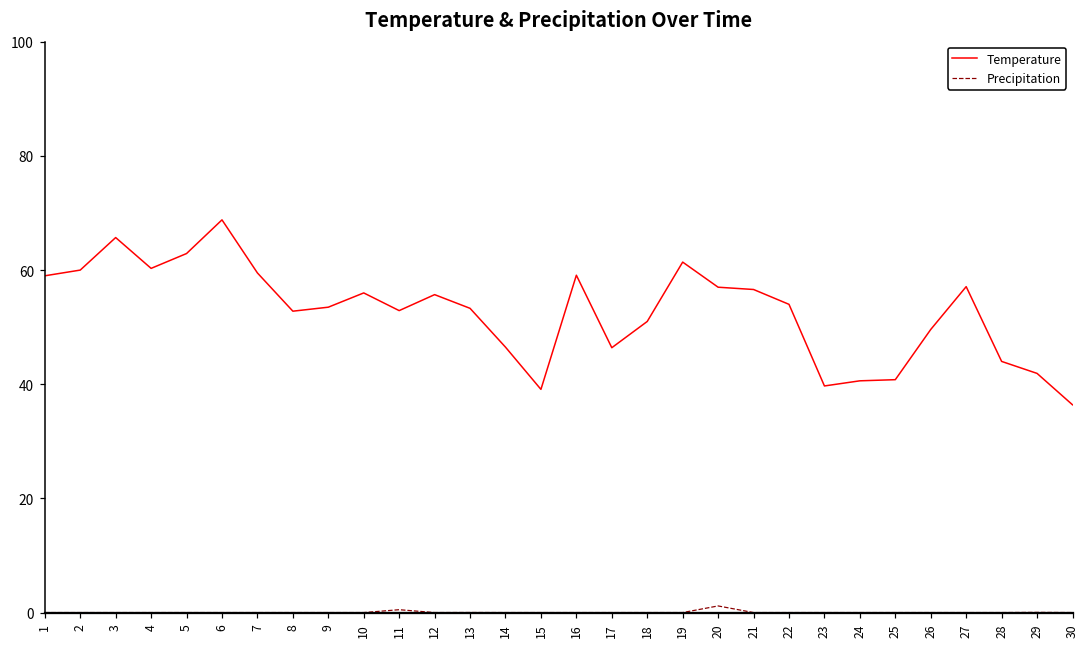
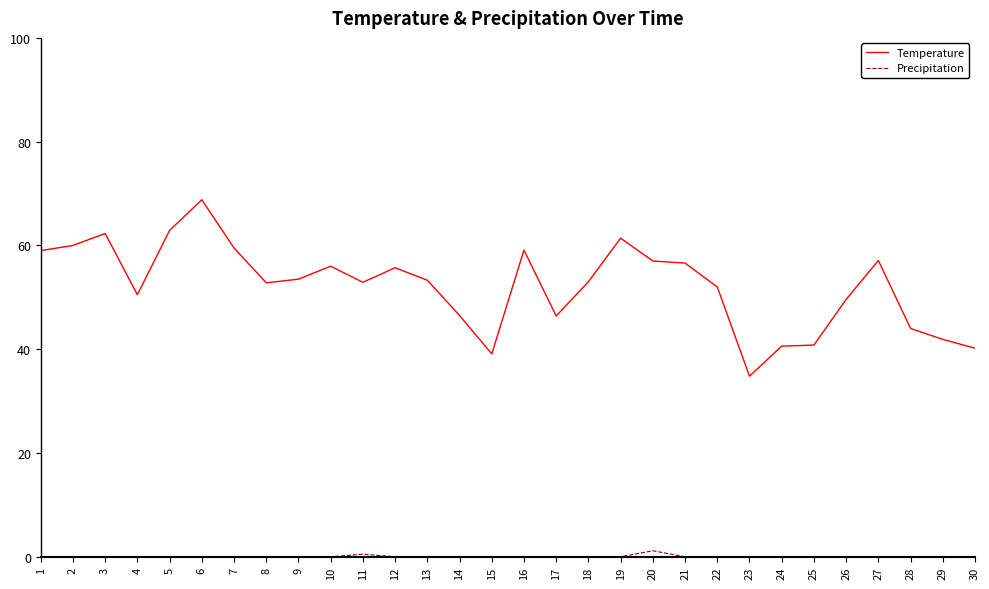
  {
    "Temperature": {
      "1": 59,
      "2": 60,
-     "3": 66,
-     "4": 60,
+     "3": 62,
+     "4": 51,
      "5": 63,
      "6": 69,
      "7": 60,
      "8": 53,
      "9": 54,
      "10": 56,
      "11": 53,
      "12": 56,
      "13": 53,
      "14": 47,
      "15": 39,
      "16": 59,
      "17": 46,
-     "18": 51,
+     "18": 53,
      "19": 61,
      "20": 57,
      "21": 57,
-     "22": 54,
-     "23": 40,
+     "22": 52,
+     "23": 35,
      "24": 41,
      "25": 41,
      "26": 50,
      "27": 57,
      "28": 44,
      "29": 42,
-     "30": 36
+     "30": 40
    },
    "Precipitation": {
      "1": 0,
      "2": 0,
      "3": 0,
      "4": 0,
      "5": 0,
      "6": 0,
      "7": 0,
      "8": 0,
      "9": 0,
      "10": 0,
      "11": 1,
      "12": 0,
      "13": 0,
      "14": 0,
      "15": 0,
      "16": 0,
      "17": 0,
      "18": 0,
      "19": 0,
      "20": 1,
      "21": 0,
      "22": 0,
      "23": 0,
      "24": 0,
      "25": 0,
      "26": 0,
      "27": 0,
      "28": 0,
      "29": 0,
      "30": 0
    }
  }
